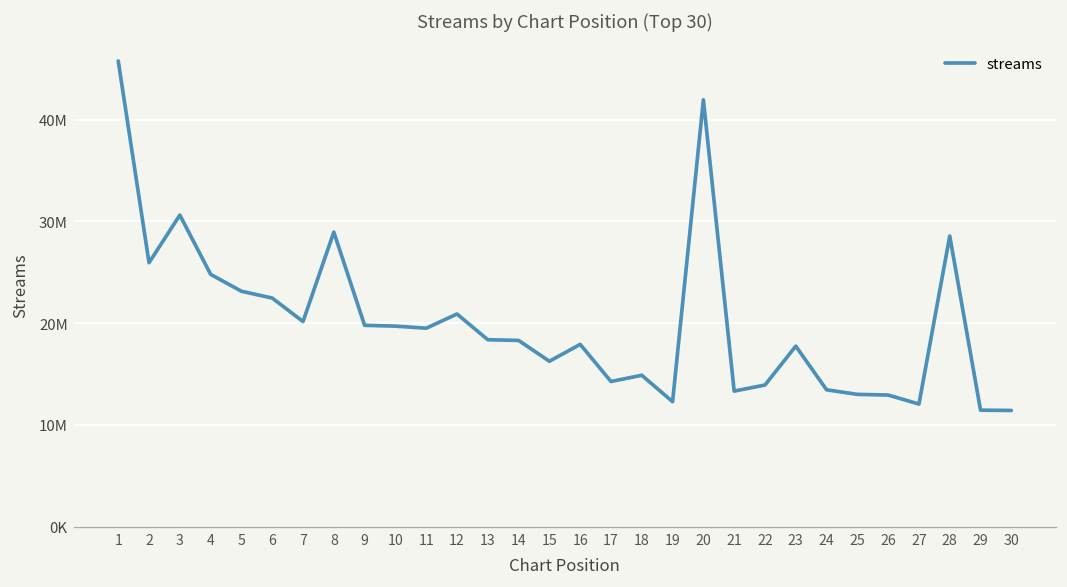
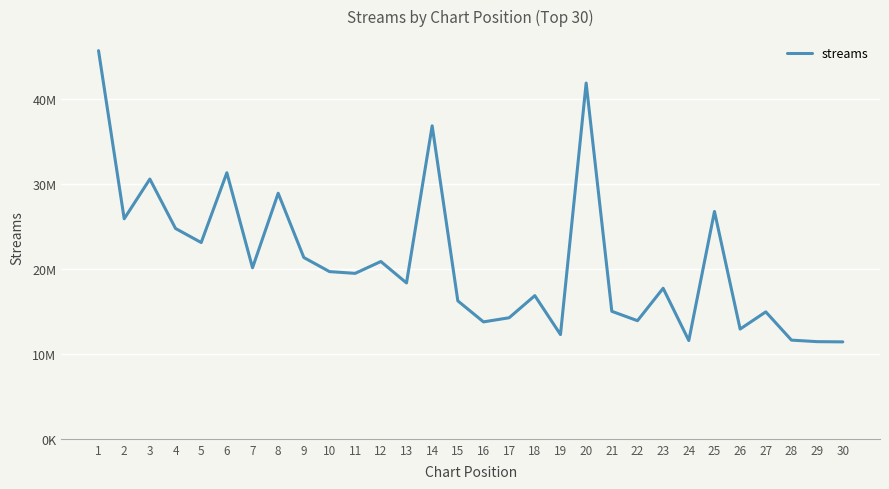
  {
    "1": 46000000,
    "2": 26000000,
    "3": 31000000,
    "4": 25000000,
    "5": 23000000,
-   "6": 22000000,
+   "6": 31000000,
    "7": 20000000,
    "8": 29000000,
-   "9": 20000000,
+   "9": 21000000,
    "10": 20000000,
    "11": 19000000,
    "12": 21000000,
    "13": 18000000,
-   "14": 18000000,
+   "14": 37000000,
    "15": 16000000,
-   "16": 18000000,
+   "16": 14000000,
    "17": 14000000,
-   "18": 15000000,
+   "18": 17000000,
    "19": 12000000,
    "20": 42000000,
-   "21": 13000000,
+   "21": 15000000,
    "22": 14000000,
    "23": 18000000,
-   "24": 13000000,
-   "25": 13000000,
+   "24": 12000000,
+   "25": 27000000,
    "26": 13000000,
-   "27": 12000000,
-   "28": 29000000,
+   "27": 15000000,
+   "28": 12000000,
    "29": 11000000,
    "30": 11000000
  }
